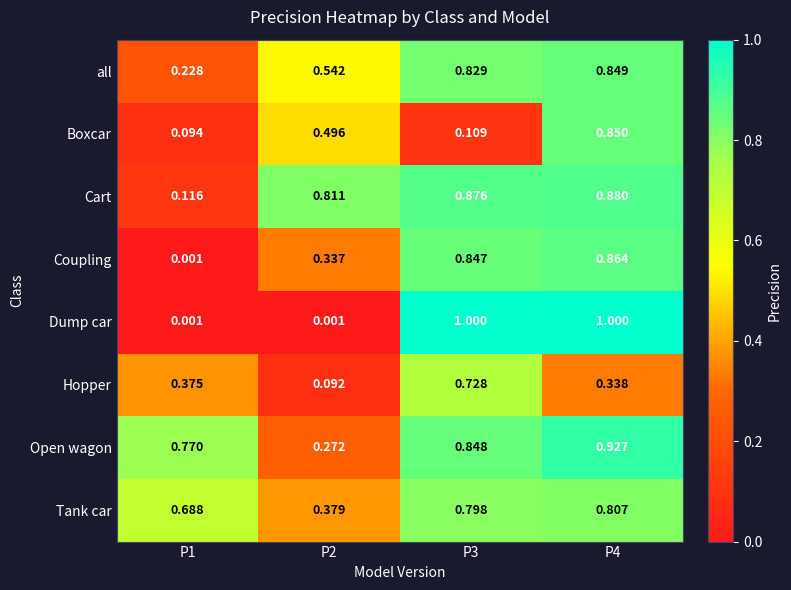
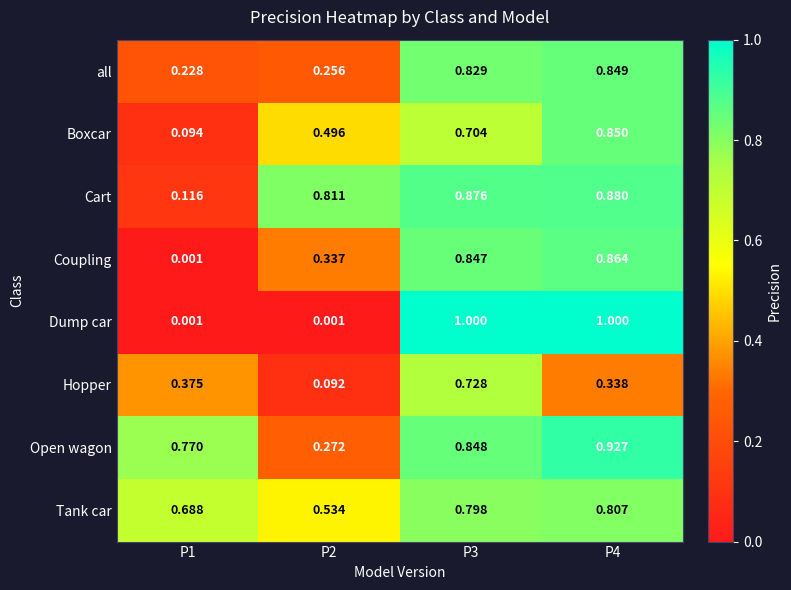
  {
    "all": {
      "P1": 0.228,
-     "P2": 0.542,
+     "P2": 0.256,
      "P3": 0.829,
      "P4": 0.849
    },
    "Boxcar": {
      "P1": 0.094,
      "P2": 0.496,
-     "P3": 0.109,
+     "P3": 0.704,
      "P4": 0.850
    },
    "Cart": {
      "P1": 0.116,
      "P2": 0.811,
      "P3": 0.876,
      "P4": 0.880
    },
    "Coupling": {
      "P1": 0.001,
      "P2": 0.337,
      "P3": 0.847,
      "P4": 0.864
    },
    "Dump car": {
      "P1": 0.001,
      "P2": 0.001,
      "P3": 1.000,
      "P4": 1.000
    },
    "Hopper": {
      "P1": 0.375,
      "P2": 0.092,
      "P3": 0.728,
      "P4": 0.338
    },
    "Open wagon": {
      "P1": 0.770,
      "P2": 0.272,
      "P3": 0.848,
      "P4": 0.927
    },
    "Tank car": {
      "P1": 0.688,
-     "P2": 0.379,
+     "P2": 0.534,
      "P3": 0.798,
      "P4": 0.807
    }
  }
